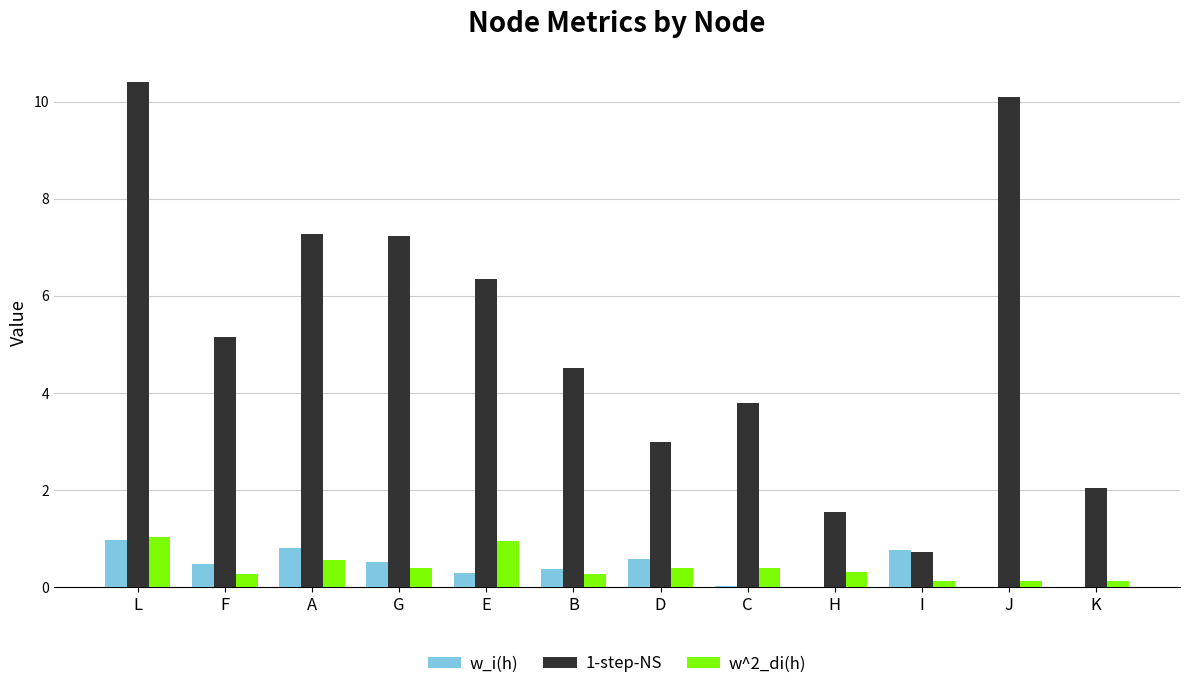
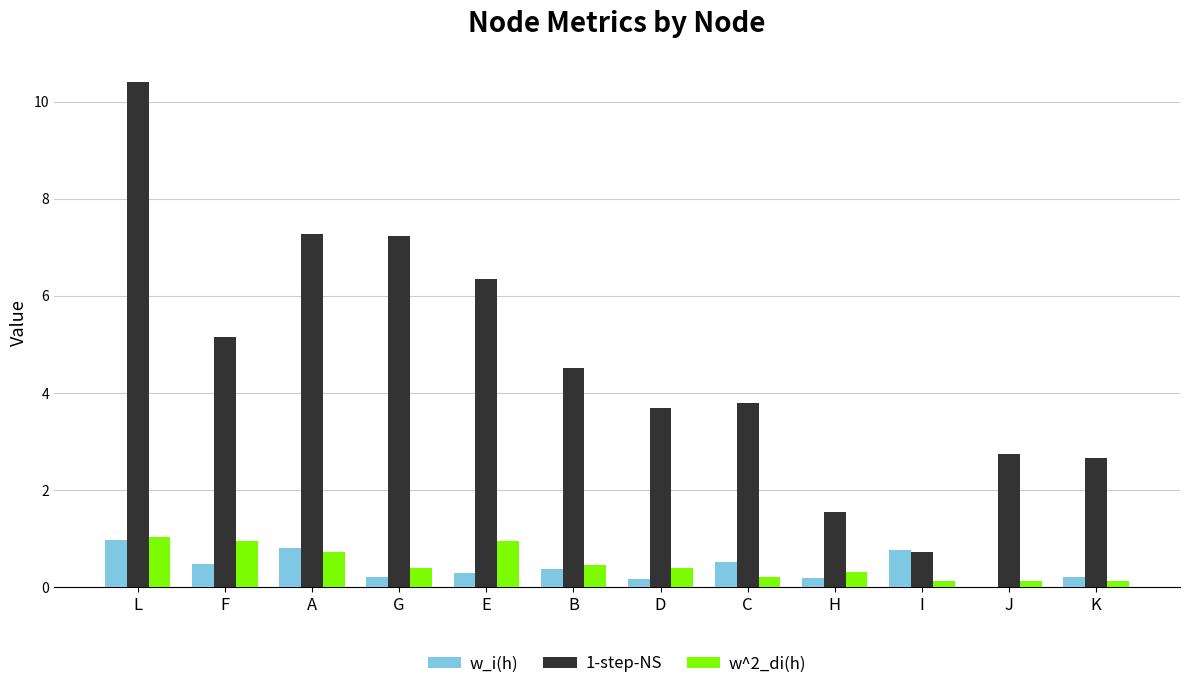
  {
    "w_i(h)": {
      "L": 1.0,
      "F": 0.5,
      "A": 0.8,
-     "G": 0.5,
+     "G": 0.2,
      "E": 0.3,
      "B": 0.4,
-     "D": 0.6,
-     "C": 0.0,
-     "H": 0.0,
+     "D": 0.2,
+     "C": 0.5,
+     "H": 0.2,
      "I": 0.8,
-     "K": 0.0
+     "K": 0.2
    },
    "1-step-NS": {
      "L": 10.4,
      "F": 5.2,
      "A": 7.3,
      "G": 7.2,
      "E": 6.4,
      "B": 4.5,
-     "D": 3.0,
+     "D": 3.7,
      "C": 3.8,
      "H": 1.6,
      "I": 0.7,
-     "J": 10.1,
-     "K": 2.1
+     "J": 2.8,
+     "K": 2.7
    },
    "w^2_di(h)": {
      "L": 1.0,
-     "F": 0.3,
-     "A": 0.6,
+     "F": 1.0,
+     "A": 0.7,
      "G": 0.4,
      "E": 1.0,
-     "B": 0.3,
+     "B": 0.5,
      "D": 0.4,
-     "C": 0.4,
+     "C": 0.2,
      "H": 0.3,
      "I": 0.1,
      "J": 0.1,
      "K": 0.1
    }
  }
